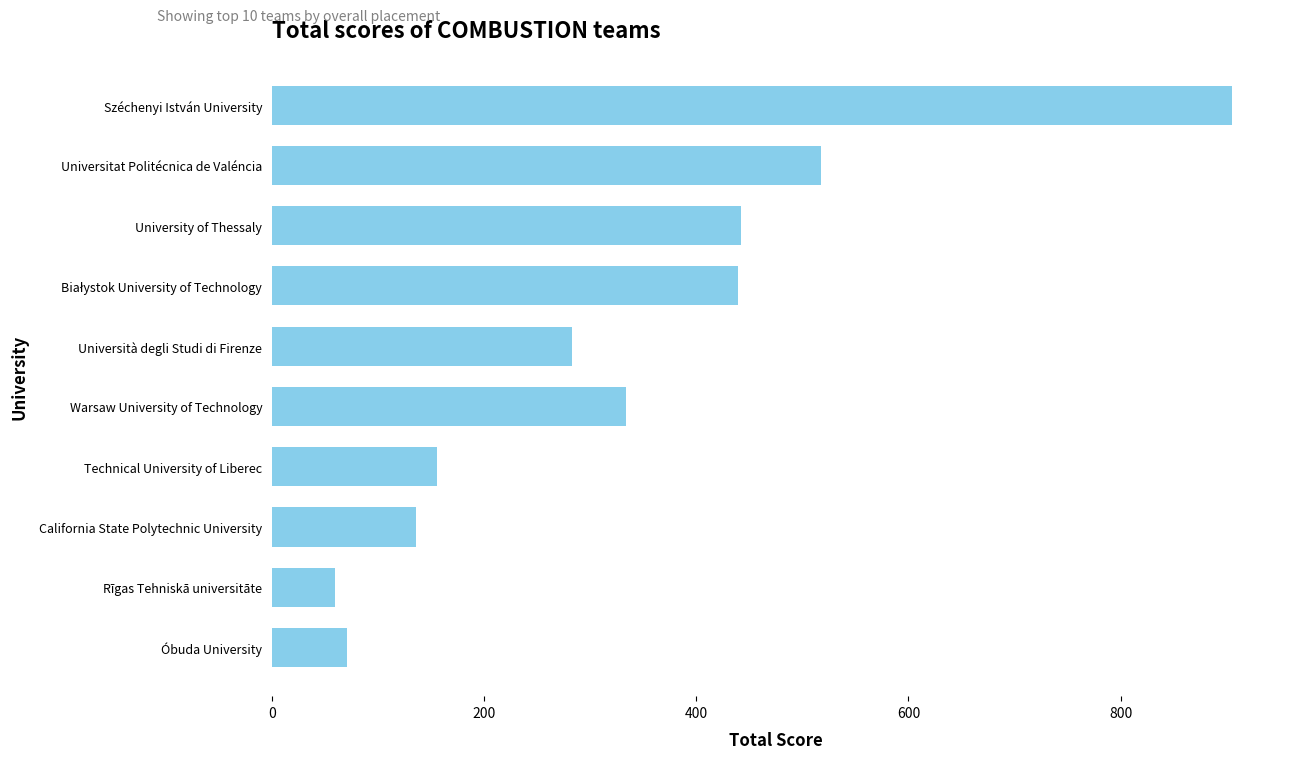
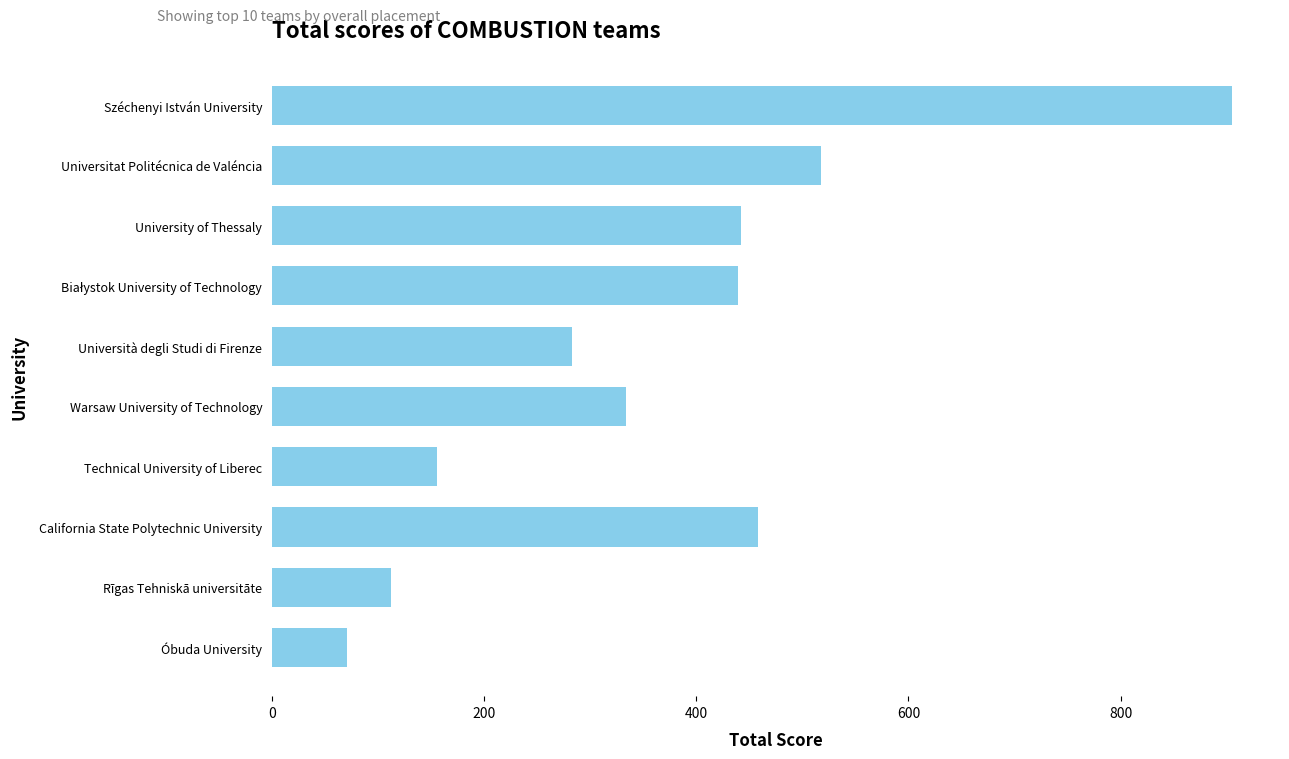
  {
    "Széchenyi István University": 905,
    "Universitat Politécnica de Valéncia": 518,
    "University of Thessaly": 442,
    "Białystok University of Technology": 439,
    "Università degli Studi di Firenze": 283,
    "Warsaw University of Technology": 334,
    "Technical University of Liberec": 156,
-   "California State Polytechnic University": 136,
-   "Rīgas Tehniskā universitāte": 60,
+   "California State Polytechnic University": 458,
+   "Rīgas Tehniskā universitāte": 112,
    "Óbuda University": 71
  }
